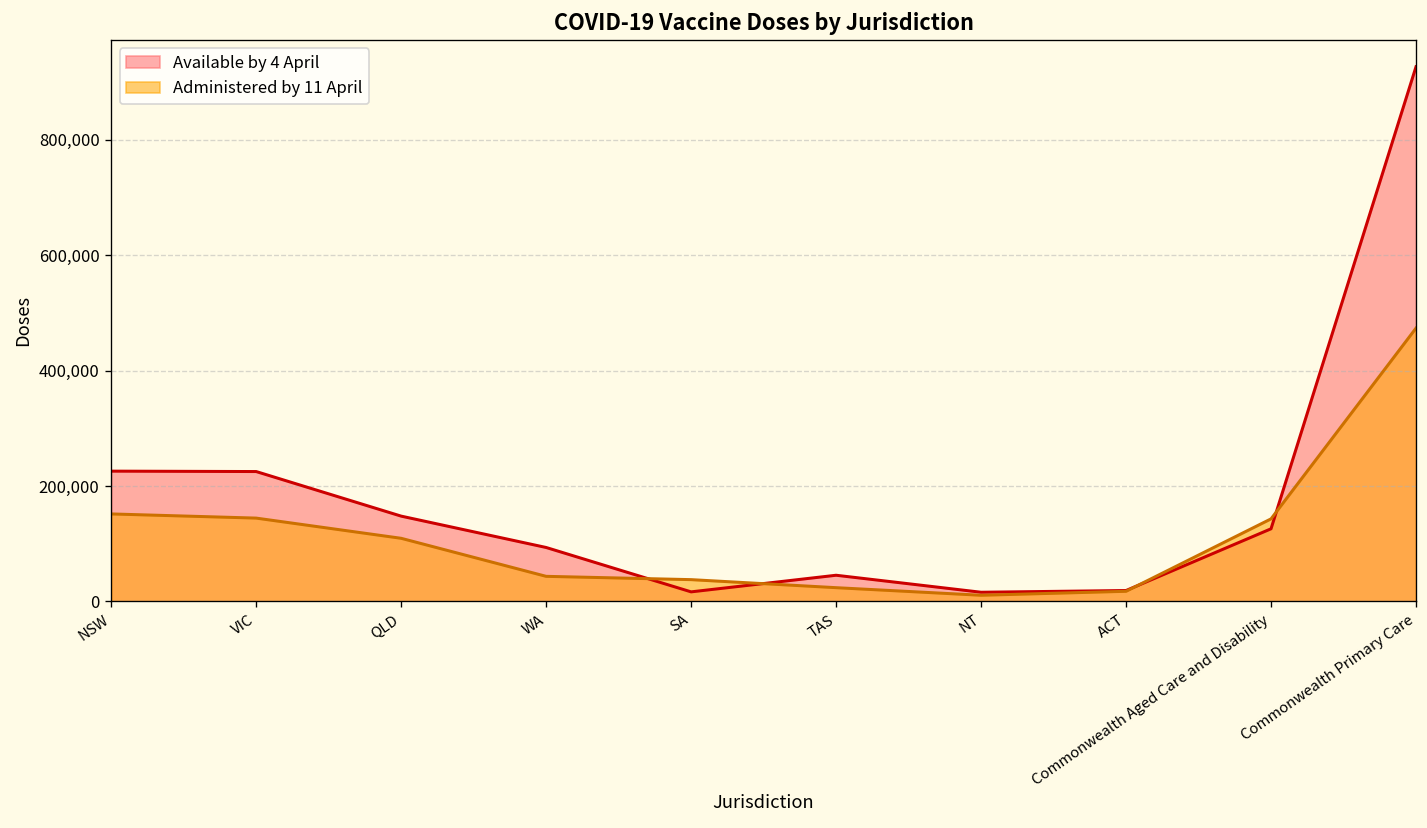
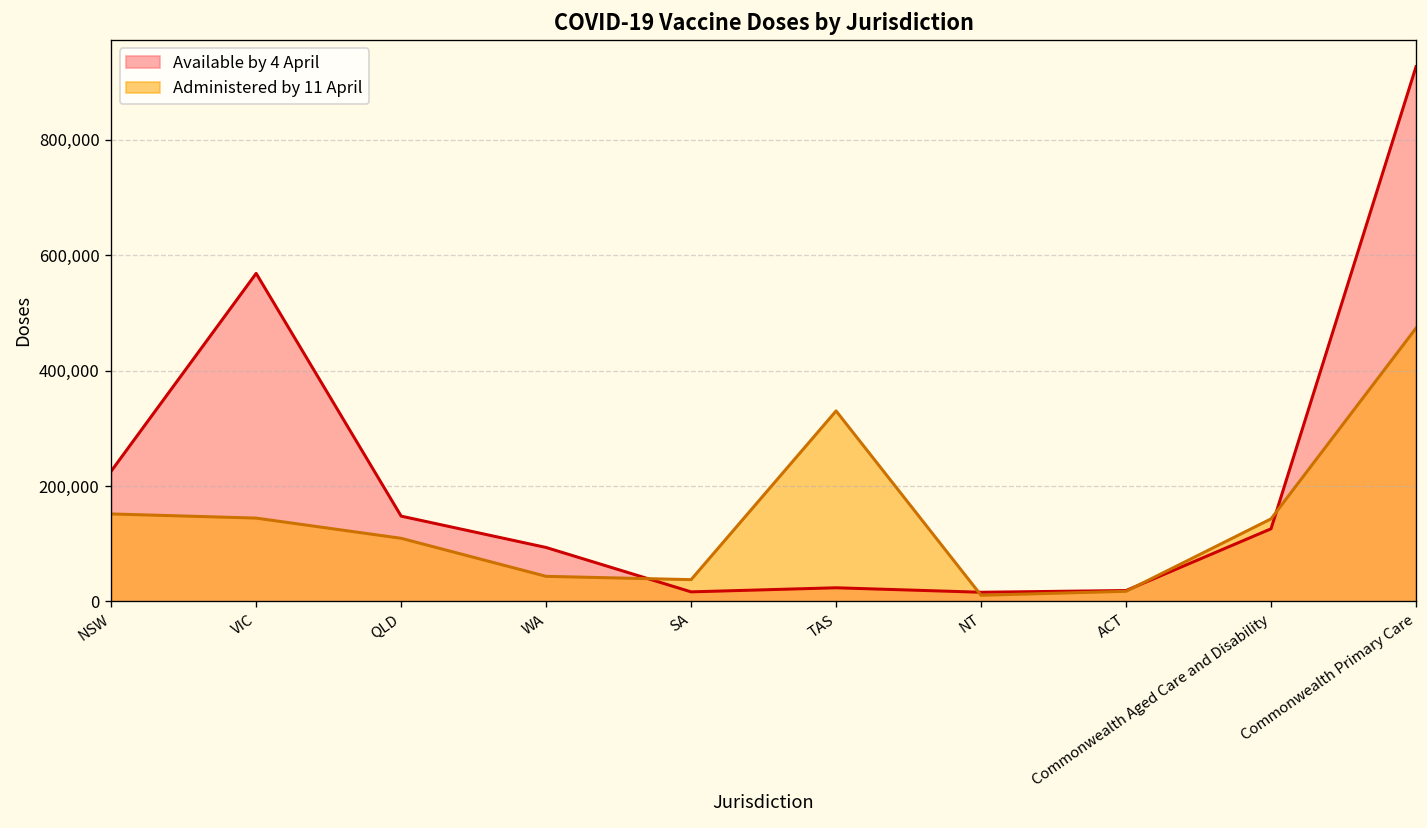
  {
    "Available by 4 April": {
      "NSW": "230,000",
-     "VIC": "230,000",
+     "VIC": "570,000",
      "QLD": "150,000",
      "WA": "90,000",
      "SA": "20,000",
-     "TAS": "50,000",
+     "TAS": "20,000",
      "Commonwealth Aged Care and Disability": "130,000",
      "Commonwealth Primary Care": "930,000"
    },
    "Administered by 11 April": {
      "NSW": "150,000",
      "VIC": "140,000",
      "QLD": "110,000",
      "WA": "40,000",
      "SA": "40,000",
-     "TAS": "20,000",
+     "TAS": "330,000",
      "Commonwealth Aged Care and Disability": "140,000",
      "Commonwealth Primary Care": "470,000"
    }
  }
